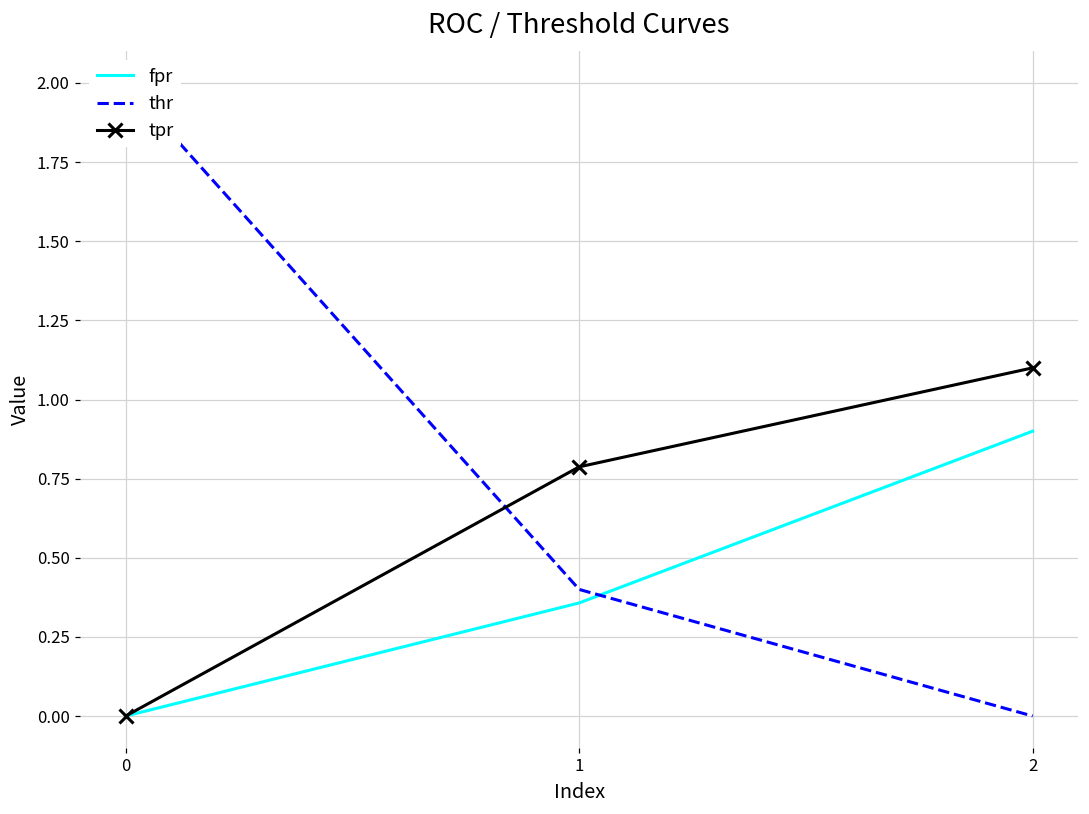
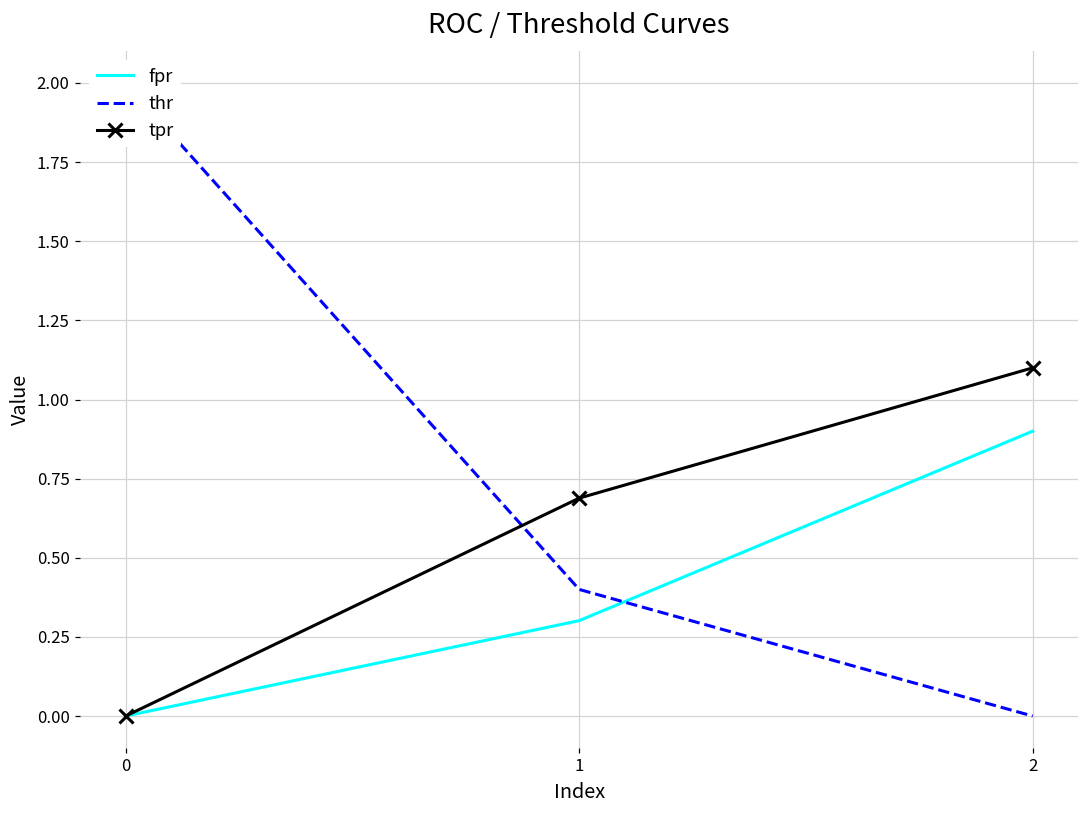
  {
    "fpr": {
-     "1": 0.36,
+     "1": 0.30,
      "2": 0.90
    },
    "thr": {
      "1": 0.40,
      "2": 0.00
    },
    "tpr": {
-     "1": 0.79,
+     "1": 0.69,
      "2": 1.10
    }
  }
